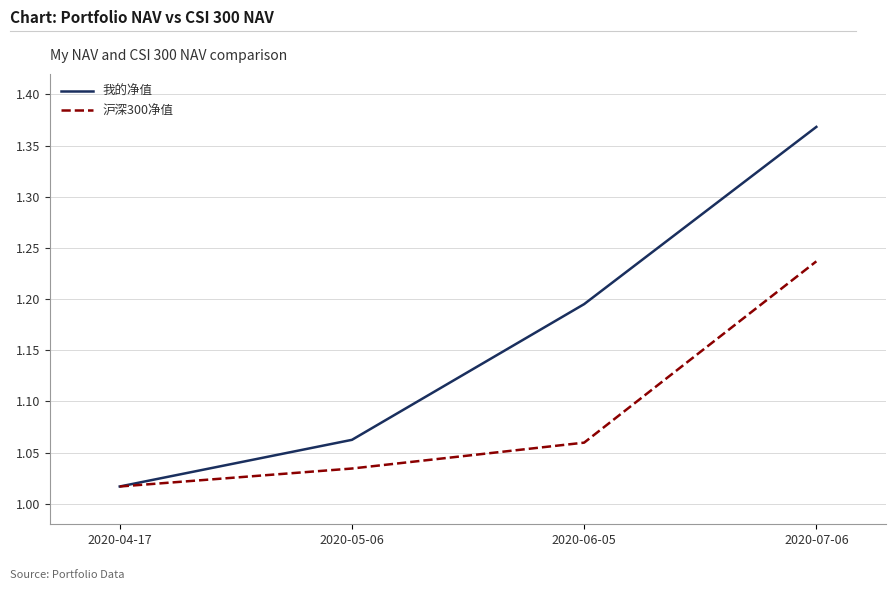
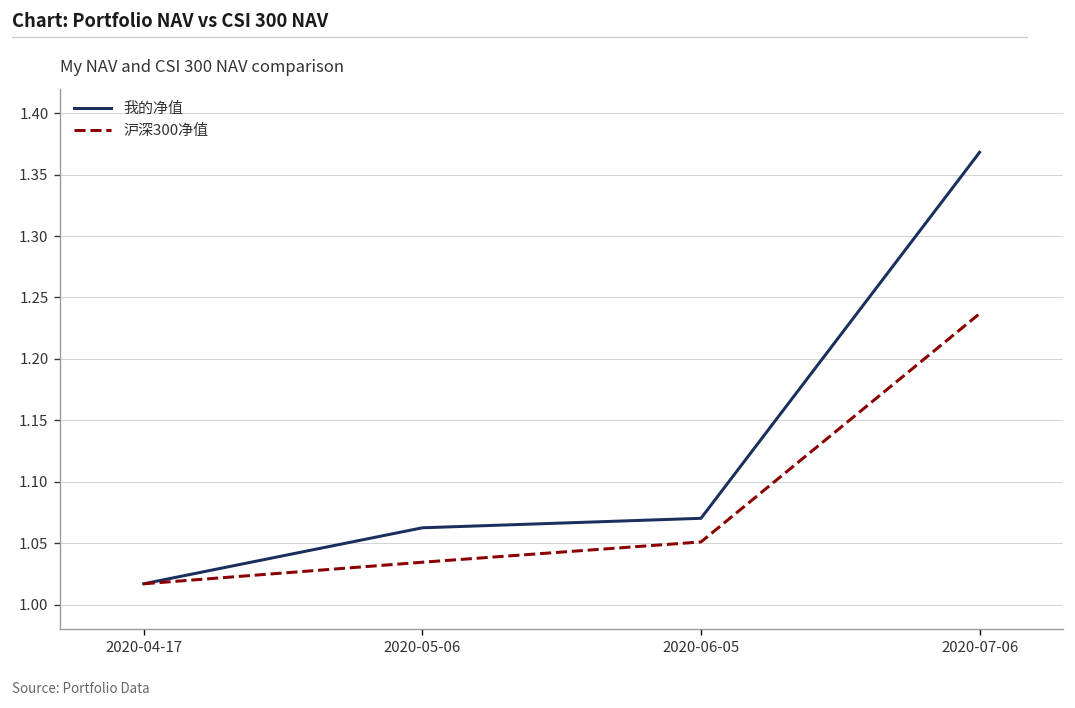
  {
    "我的净值": {
      "2020-05-06": 1.063,
-     "2020-06-05": 1.195,
+     "2020-06-05": 1.070,
      "2020-07-06": 1.368
    },
    "沪深300净值": {
      "2020-05-06": 1.034,
-     "2020-06-05": 1.060,
+     "2020-06-05": 1.051,
      "2020-07-06": 1.237
    }
  }
